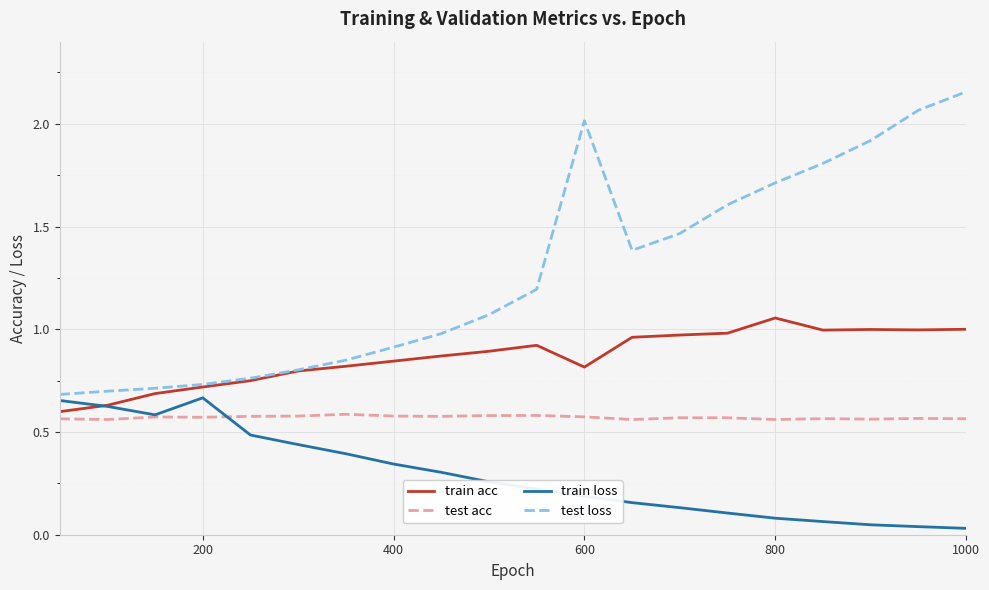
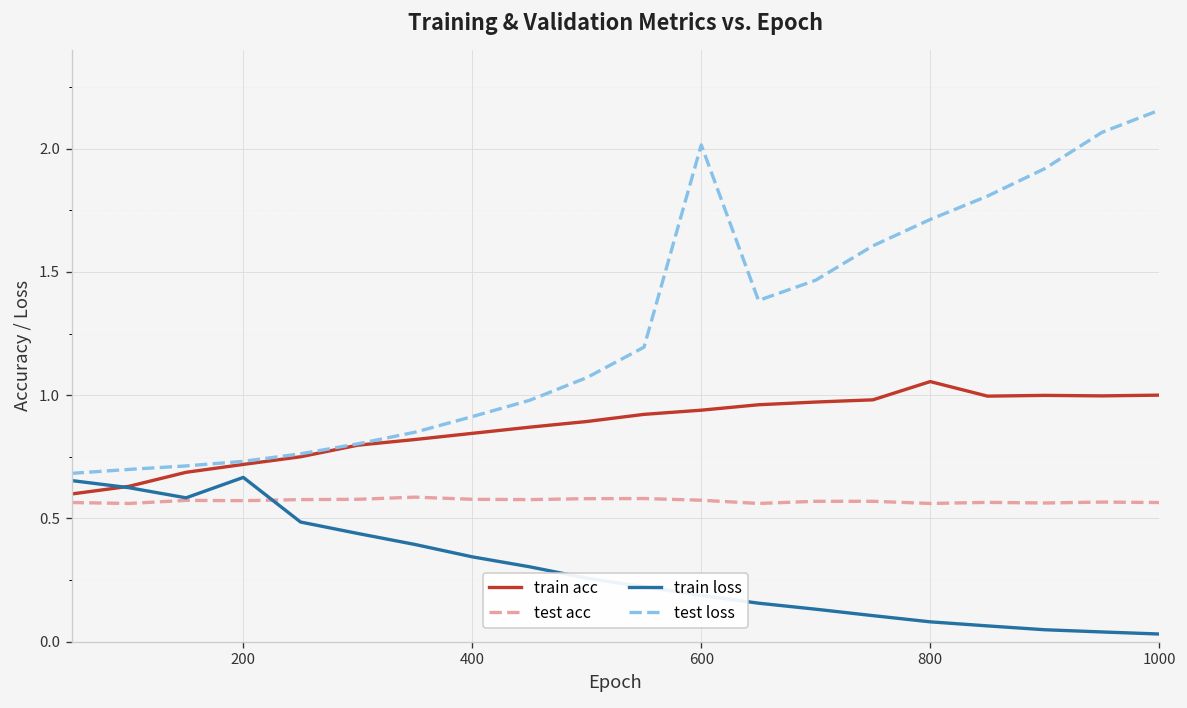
  {
    "train acc": {
      "200": 0.72,
      "400": 0.85,
-     "600": 0.82,
+     "600": 0.94,
      "800": 1.06,
      "1000": 1.00
    },
    "test acc": {
      "200": 0.57,
      "400": 0.58,
      "600": 0.57,
      "800": 0.56,
      "1000": 0.56
    },
    "train loss": {
      "200": 0.67,
      "400": 0.34,
      "800": 0.08,
      "1000": 0.03
    },
    "test loss": {
      "200": 0.73,
      "400": 0.91,
      "600": 2.02,
      "800": 1.71,
      "1000": 2.16
    }
  }
